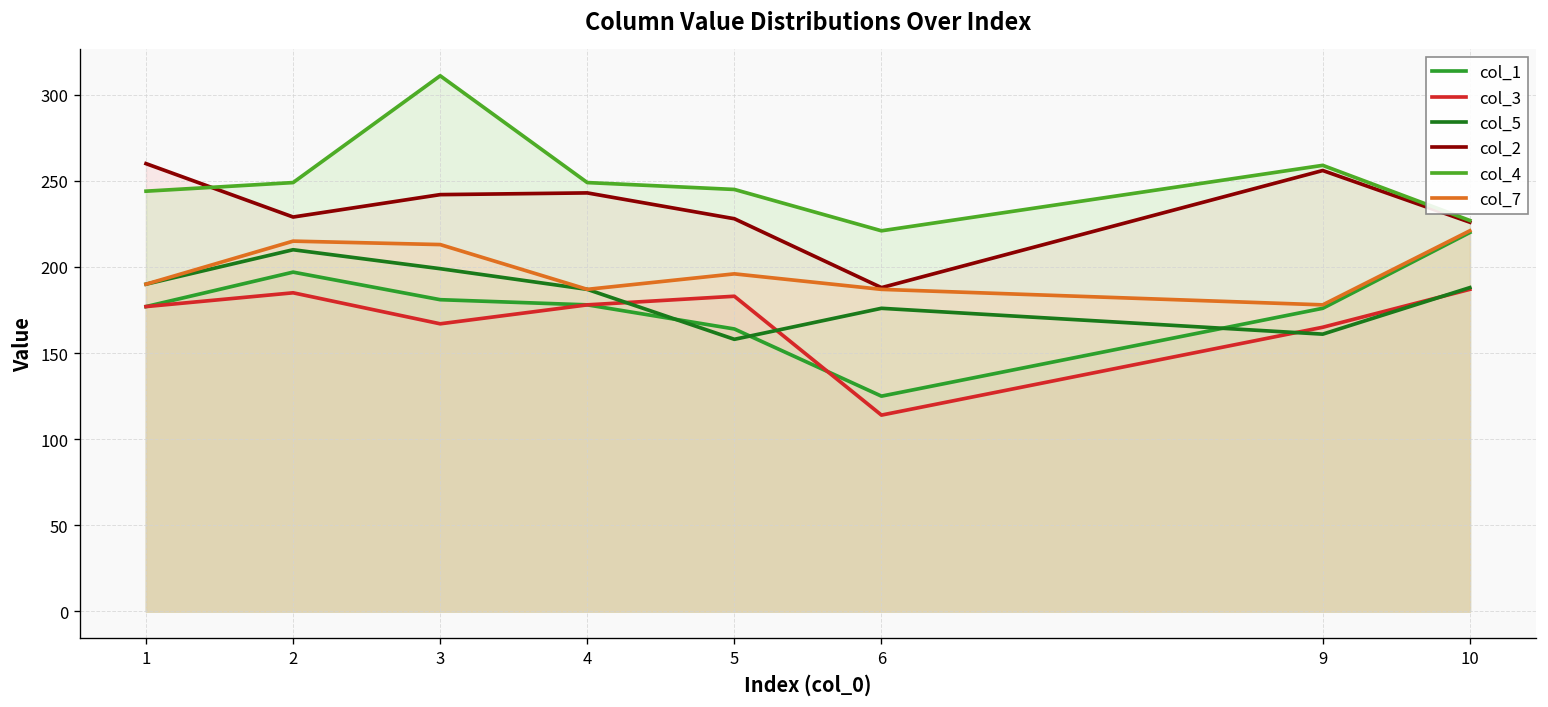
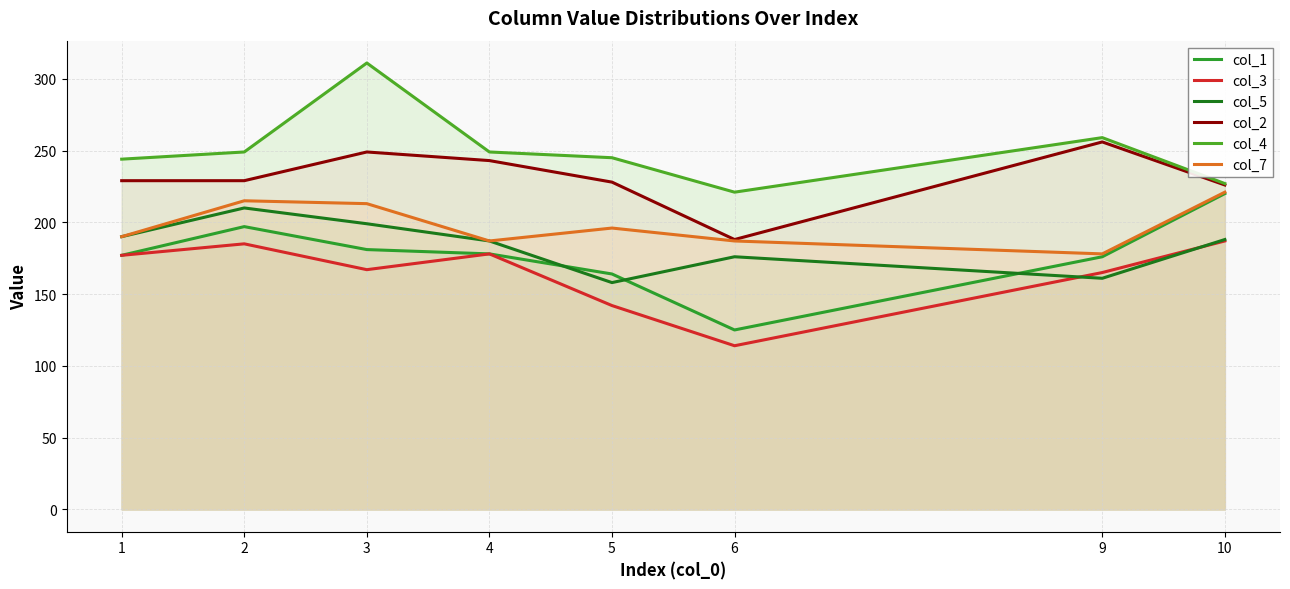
  {
    "col_3": {
      "2": 185,
      "3": 167,
-     "5": 183,
+     "5": 142,
      "6": 114,
      "9": 165
    },
    "col_2": {
-     "1": 260,
+     "1": 229,
      "2": 229,
-     "3": 242,
+     "3": 249,
      "4": 243,
      "5": 228,
      "9": 256
    },
    "col_7": {
      "2": 215,
      "3": 213,
      "5": 196,
      "9": 178
    }
  }
